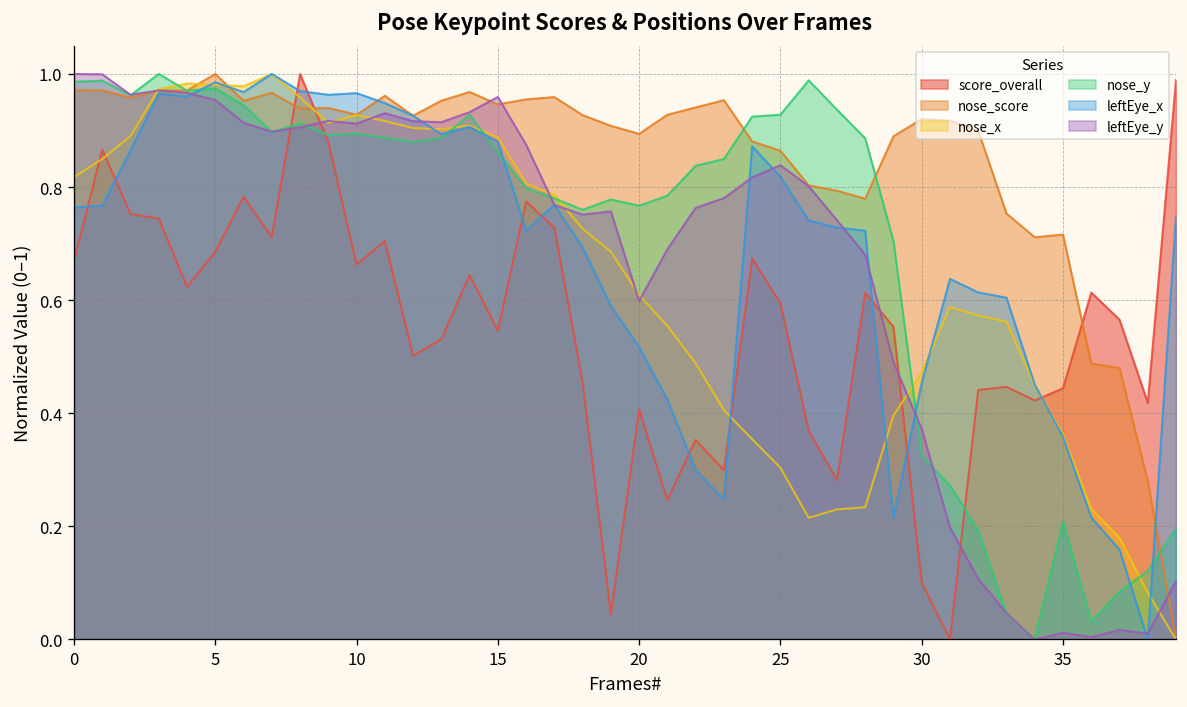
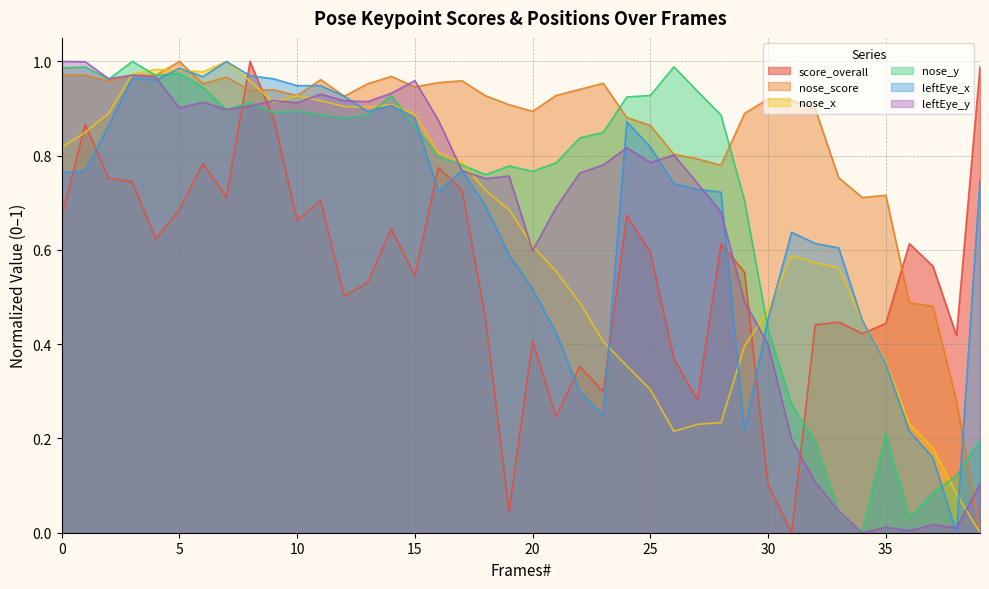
  {
    "nose_y": {
      "0": 0.99,
      "5": 0.97,
      "10": 0.89,
      "15": 0.86,
      "20": 0.77,
      "25": 0.93,
-     "30": 0.32,
+     "30": 0.43,
      "35": 0.21
    },
    "leftEye_x": {
      "0": 0.76,
-     "10": 0.97,
+     "10": 0.95,
      "15": 0.88,
      "20": 0.52,
      "25": 0.82,
      "30": 0.45
    },
    "leftEye_y": {
      "0": 1.00,
-     "5": 0.95,
+     "5": 0.90,
      "10": 0.91,
      "15": 0.96,
      "20": 0.60,
-     "25": 0.84,
-     "30": 0.37,
+     "25": 0.79,
+     "30": 0.40,
      "35": 0.01
    }
  }
